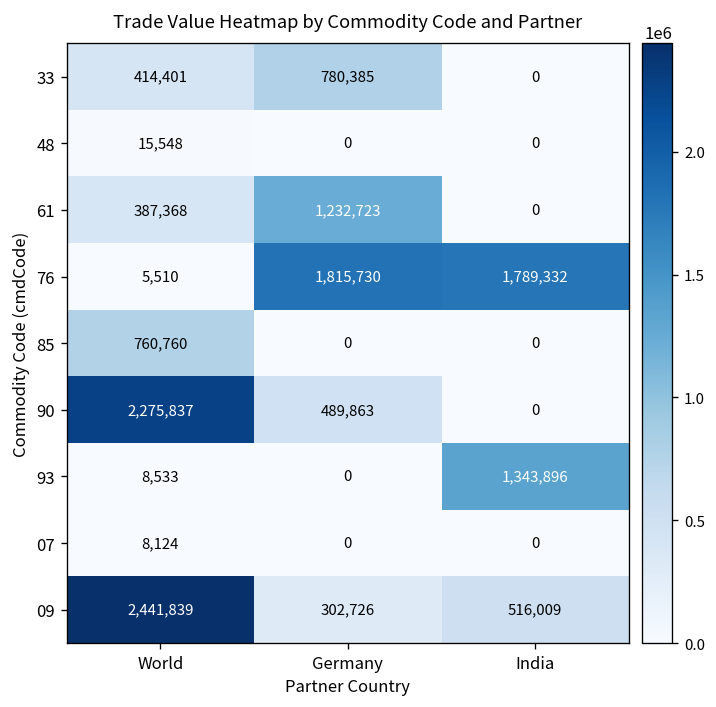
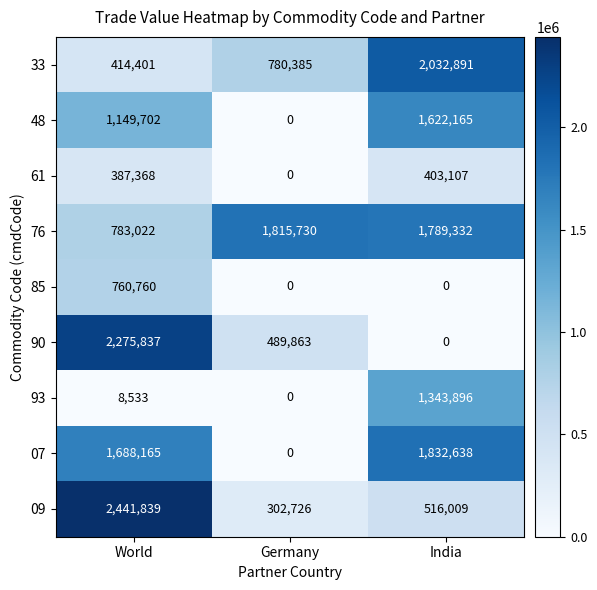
  {
    "33": {
      "World": "414,401",
      "Germany": "780,385",
-     "India": "0"
+     "India": "2,032,891"
    },
    "48": {
-     "World": "15,548",
+     "World": "1,149,702",
      "Germany": "0",
-     "India": "0"
+     "India": "1,622,165"
    },
    "61": {
      "World": "387,368",
-     "Germany": "1,232,723",
-     "India": "0"
+     "Germany": "0",
+     "India": "403,107"
    },
    "76": {
-     "World": "5,510",
+     "World": "783,022",
      "Germany": "1,815,730",
      "India": "1,789,332"
    },
    "85": {
      "World": "760,760",
      "Germany": "0",
      "India": "0"
    },
    "90": {
      "World": "2,275,837",
      "Germany": "489,863",
      "India": "0"
    },
    "93": {
      "World": "8,533",
      "Germany": "0",
      "India": "1,343,896"
    },
    "07": {
-     "World": "8,124",
+     "World": "1,688,165",
      "Germany": "0",
-     "India": "0"
+     "India": "1,832,638"
    },
    "09": {
      "World": "2,441,839",
      "Germany": "302,726",
      "India": "516,009"
    }
  }
